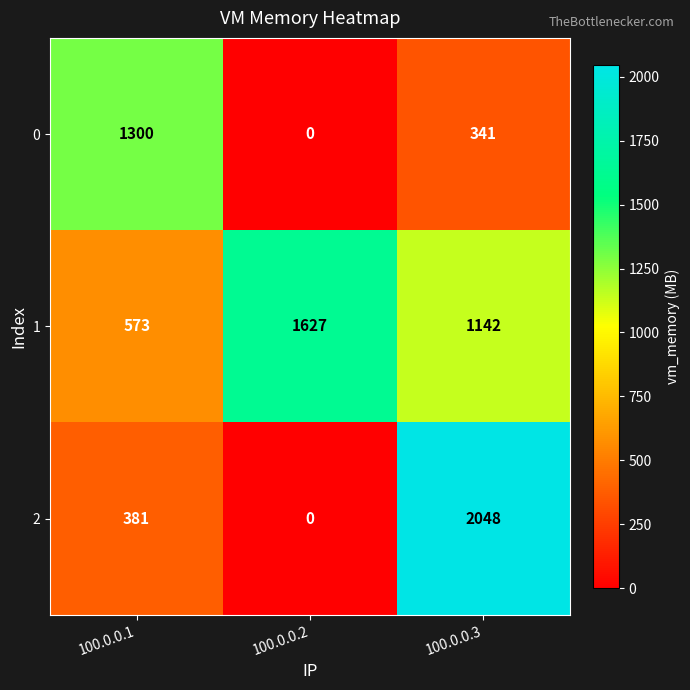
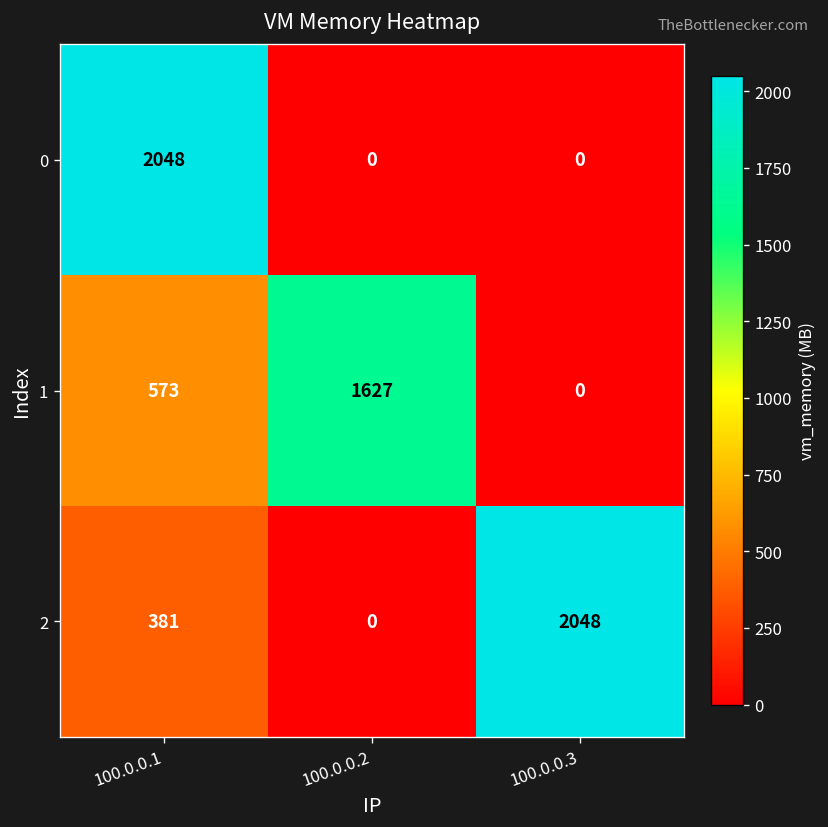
  {
    "0": {
-     "100.0.0.1": 1300,
+     "100.0.0.1": 2048,
      "100.0.0.2": 0,
-     "100.0.0.3": 341
+     "100.0.0.3": 0
    },
    "1": {
      "100.0.0.1": 573,
      "100.0.0.2": 1627,
-     "100.0.0.3": 1142
+     "100.0.0.3": 0
    },
    "2": {
      "100.0.0.1": 381,
      "100.0.0.2": 0,
      "100.0.0.3": 2048
    }
  }
